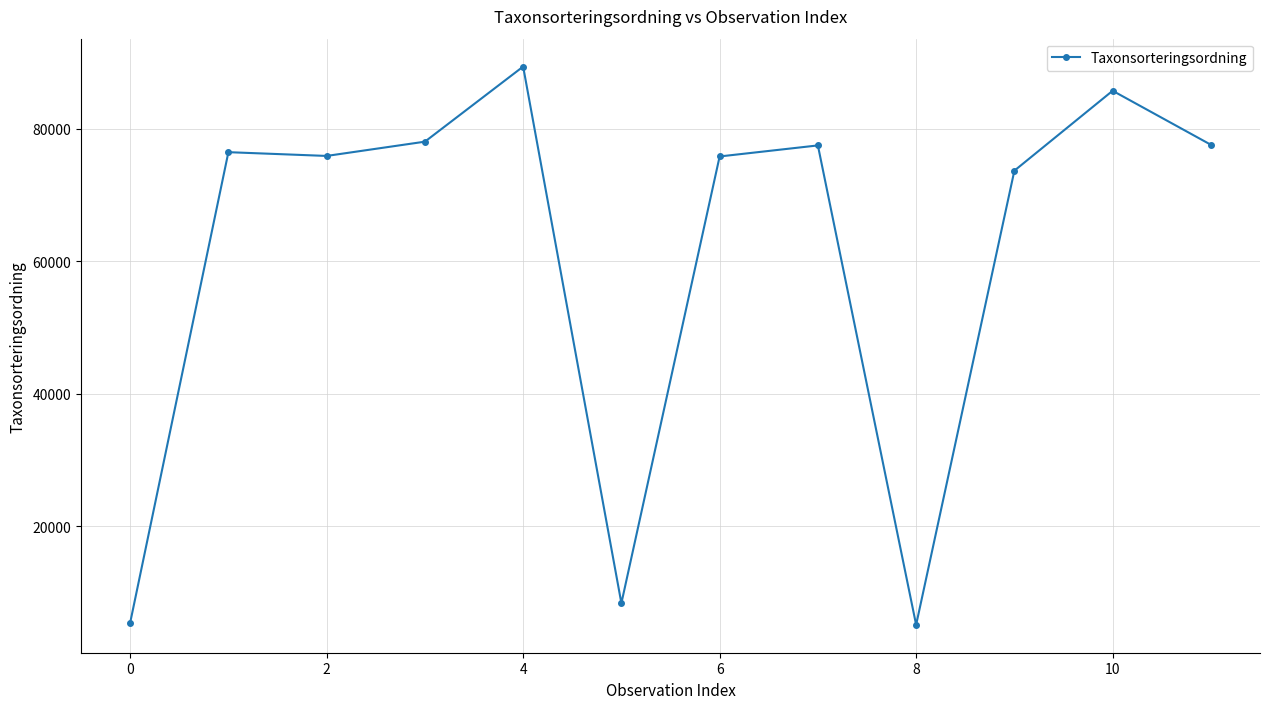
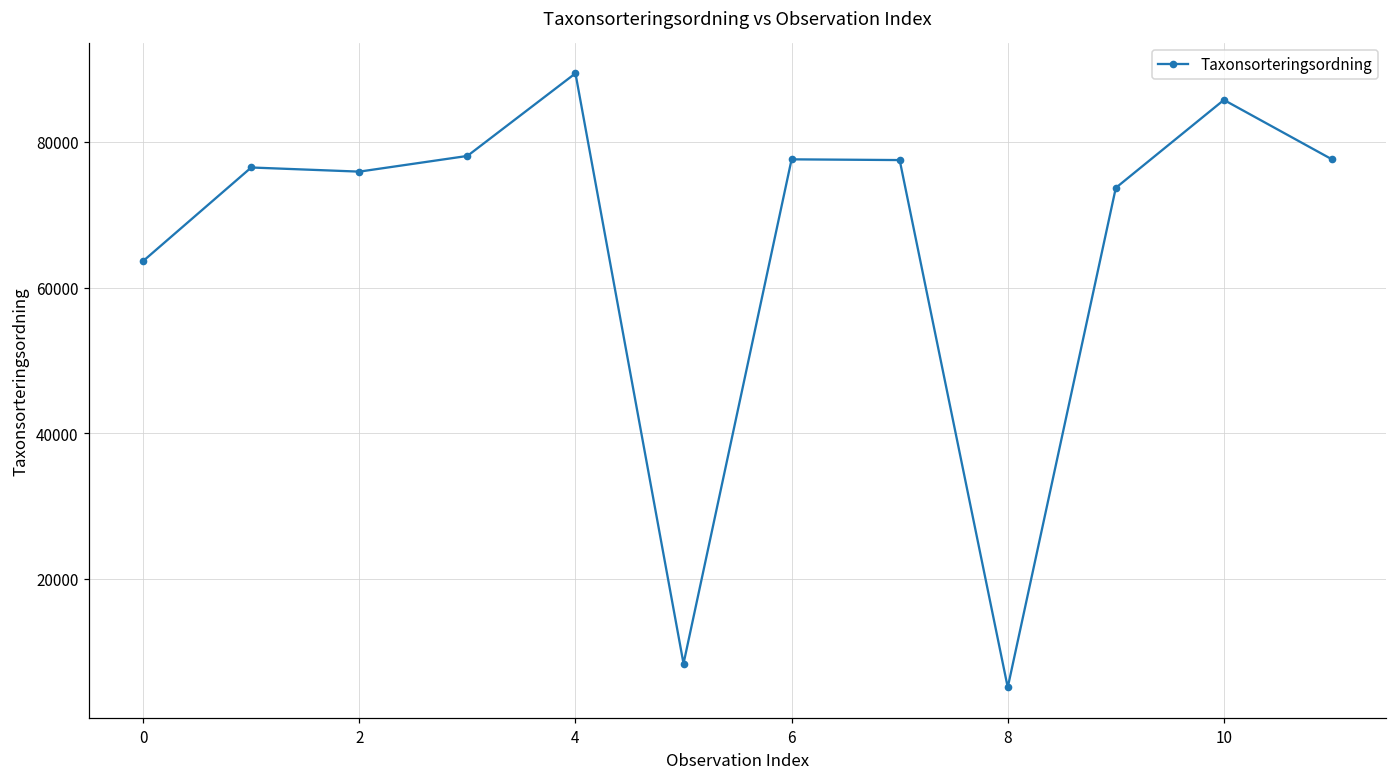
  {
-   "0": 5000,
+   "0": 64000,
    "2": 76000,
    "4": 89000,
-   "6": 76000,
+   "6": 78000,
    "8": 5000,
    "10": 86000
  }
